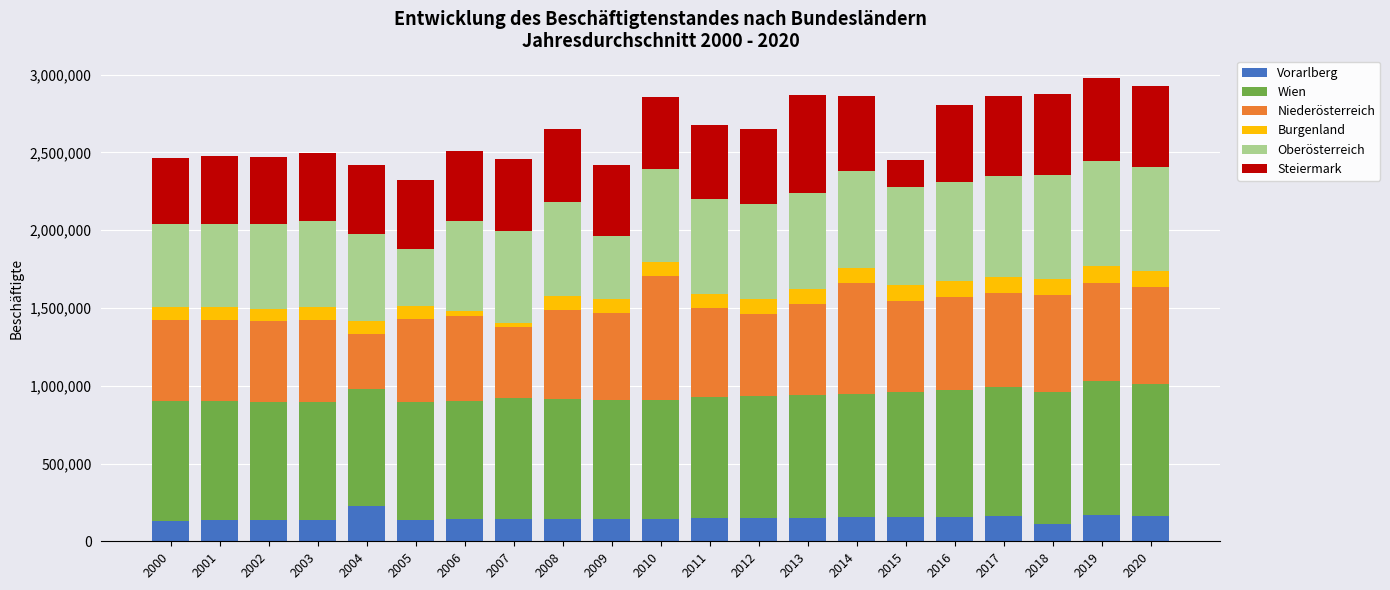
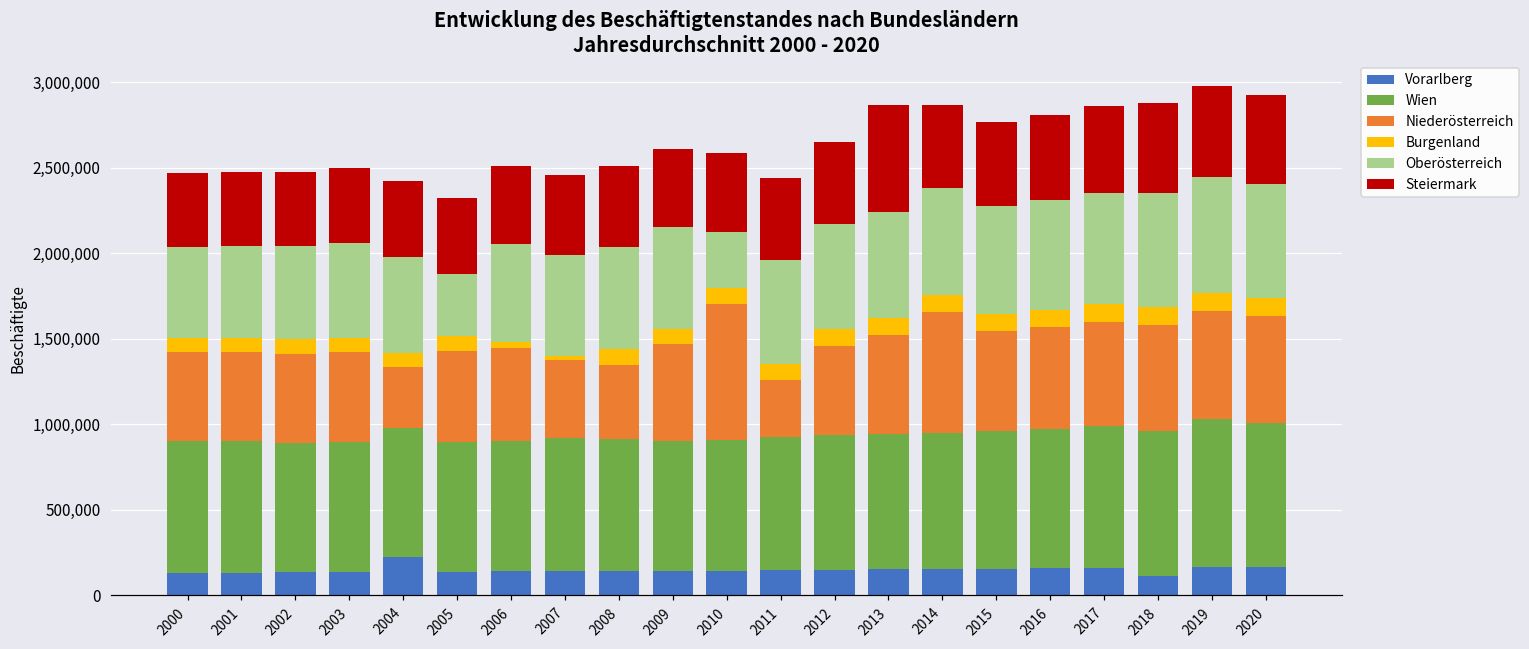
  {
    "Vorarlberg": {
      "2000": "130,000",
      "2001": "130,000",
      "2002": "140,000",
      "2003": "140,000",
      "2004": "230,000",
      "2005": "140,000",
      "2006": "140,000",
      "2007": "140,000",
      "2008": "140,000",
      "2009": "140,000",
      "2010": "140,000",
      "2011": "150,000",
      "2012": "150,000",
      "2013": "150,000",
      "2014": "150,000",
      "2015": "160,000",
      "2016": "160,000",
      "2017": "160,000",
      "2018": "110,000",
      "2019": "170,000",
      "2020": "170,000"
    },
    "Wien": {
      "2000": "770,000",
      "2001": "770,000",
      "2002": "760,000",
      "2003": "760,000",
      "2004": "750,000",
      "2005": "760,000",
      "2006": "760,000",
      "2007": "770,000",
      "2008": "770,000",
      "2009": "760,000",
      "2010": "760,000",
      "2011": "780,000",
      "2012": "790,000",
      "2013": "790,000",
      "2014": "800,000",
      "2015": "800,000",
      "2016": "810,000",
      "2017": "830,000",
      "2018": "850,000",
      "2019": "860,000",
      "2020": "840,000"
    },
    "Niederösterreich": {
      "2000": "520,000",
      "2001": "520,000",
      "2002": "520,000",
      "2003": "520,000",
      "2004": "350,000",
      "2005": "530,000",
      "2006": "540,000",
      "2007": "460,000",
-     "2008": "570,000",
+     "2008": "430,000",
      "2009": "560,000",
      "2010": "800,000",
-     "2011": "570,000",
+     "2011": "330,000",
      "2012": "520,000",
      "2013": "580,000",
      "2014": "710,000",
      "2015": "590,000",
      "2016": "600,000",
      "2017": "610,000",
      "2018": "620,000",
      "2019": "630,000",
      "2020": "620,000"
    },
    "Burgenland": {
      "2000": "80,000",
      "2001": "80,000",
      "2002": "80,000",
      "2003": "80,000",
      "2004": "80,000",
      "2005": "90,000",
      "2006": "30,000",
      "2007": "30,000",
      "2008": "90,000",
      "2009": "90,000",
      "2010": "90,000",
      "2011": "90,000",
      "2012": "100,000",
      "2013": "100,000",
      "2014": "100,000",
      "2015": "100,000",
      "2016": "100,000",
      "2017": "100,000",
      "2018": "100,000",
      "2019": "110,000",
      "2020": "110,000"
    },
    "Oberösterreich": {
      "2000": "530,000",
      "2001": "540,000",
      "2002": "540,000",
      "2003": "550,000",
      "2004": "560,000",
      "2005": "360,000",
      "2006": "580,000",
      "2007": "590,000",
      "2008": "600,000",
-     "2009": "400,000",
-     "2010": "590,000",
+     "2009": "590,000",
+     "2010": "320,000",
      "2011": "610,000",
      "2012": "620,000",
      "2013": "620,000",
      "2014": "620,000",
      "2015": "630,000",
      "2016": "640,000",
      "2017": "650,000",
      "2018": "670,000",
      "2019": "680,000",
      "2020": "670,000"
    },
    "Steiermark": {
      "2000": "430,000",
      "2001": "430,000",
      "2002": "430,000",
      "2003": "440,000",
      "2004": "440,000",
      "2005": "450,000",
      "2006": "450,000",
      "2007": "460,000",
      "2008": "470,000",
      "2009": "460,000",
      "2010": "470,000",
      "2011": "480,000",
      "2012": "480,000",
      "2013": "630,000",
      "2014": "490,000",
-     "2015": "180,000",
+     "2015": "490,000",
      "2016": "500,000",
      "2017": "510,000",
      "2018": "520,000",
      "2019": "530,000",
      "2020": "520,000"
    }
  }
